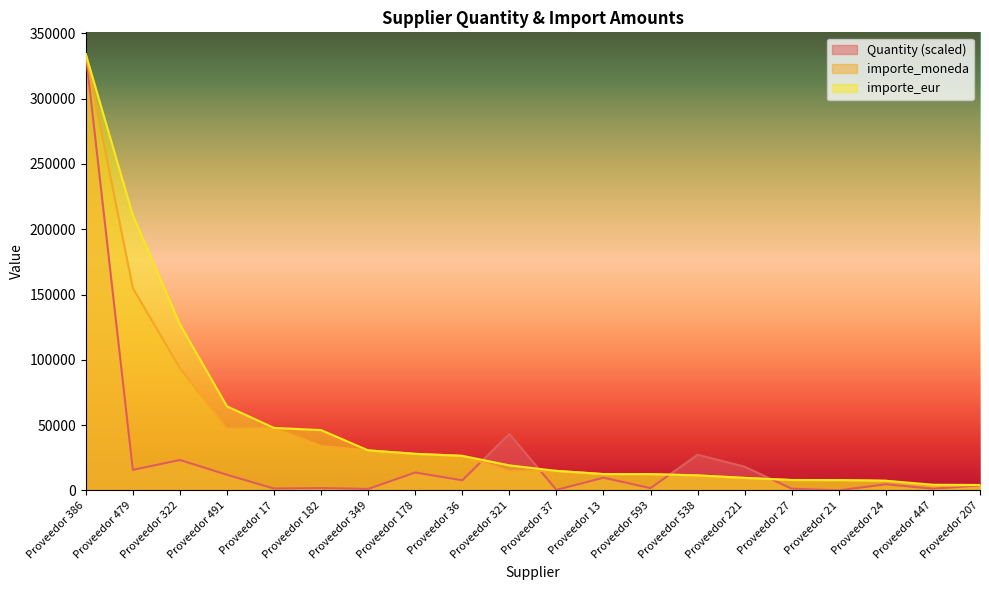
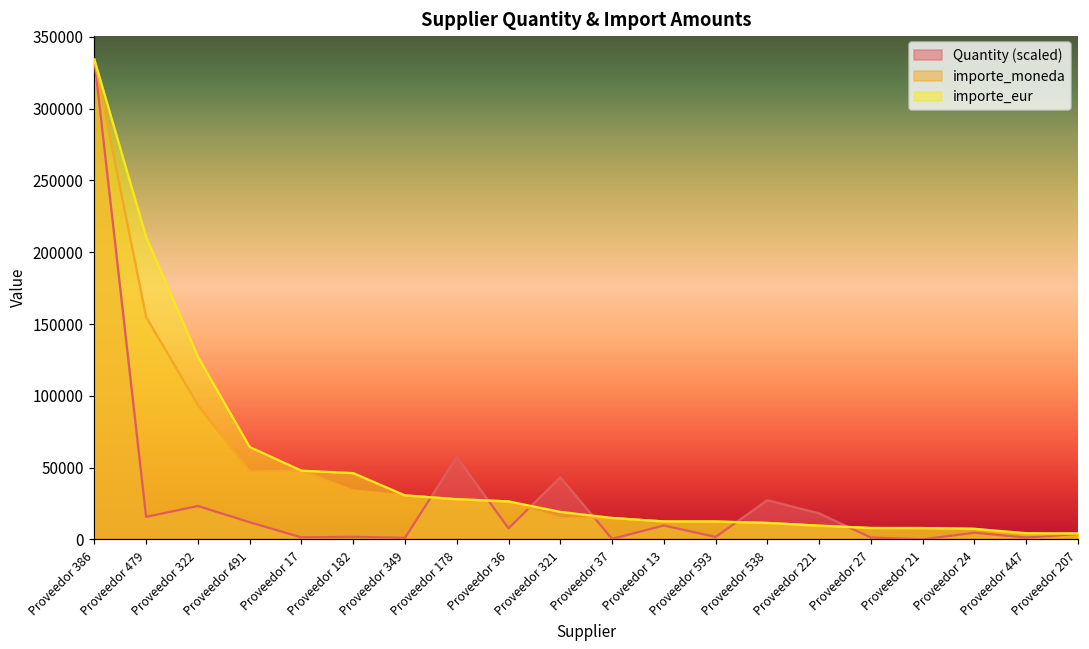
  {
    "Quantity (scaled)": {
      "Proveedor 479": 16000,
      "Proveedor 322": 23000,
      "Proveedor 491": 12000,
      "Proveedor 17": 1000,
      "Proveedor 182": 2000,
      "Proveedor 349": 1000,
-     "Proveedor 178": 14000,
+     "Proveedor 178": 57000,
      "Proveedor 36": 8000,
      "Proveedor 321": 43000,
      "Proveedor 37": 0,
      "Proveedor 13": 10000,
      "Proveedor 593": 2000,
      "Proveedor 538": 27000,
      "Proveedor 221": 18000,
      "Proveedor 27": 1000,
      "Proveedor 21": 0,
      "Proveedor 24": 5000
    }
  }
